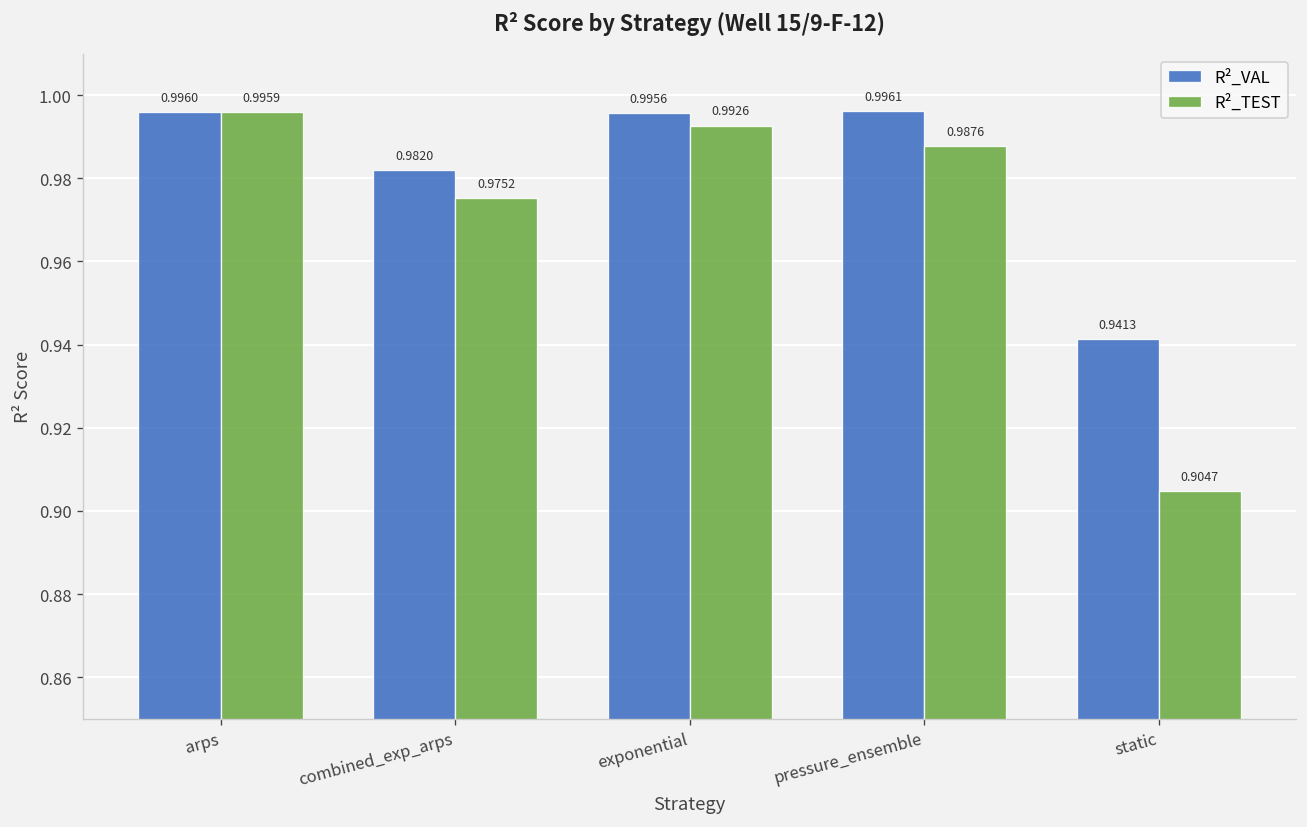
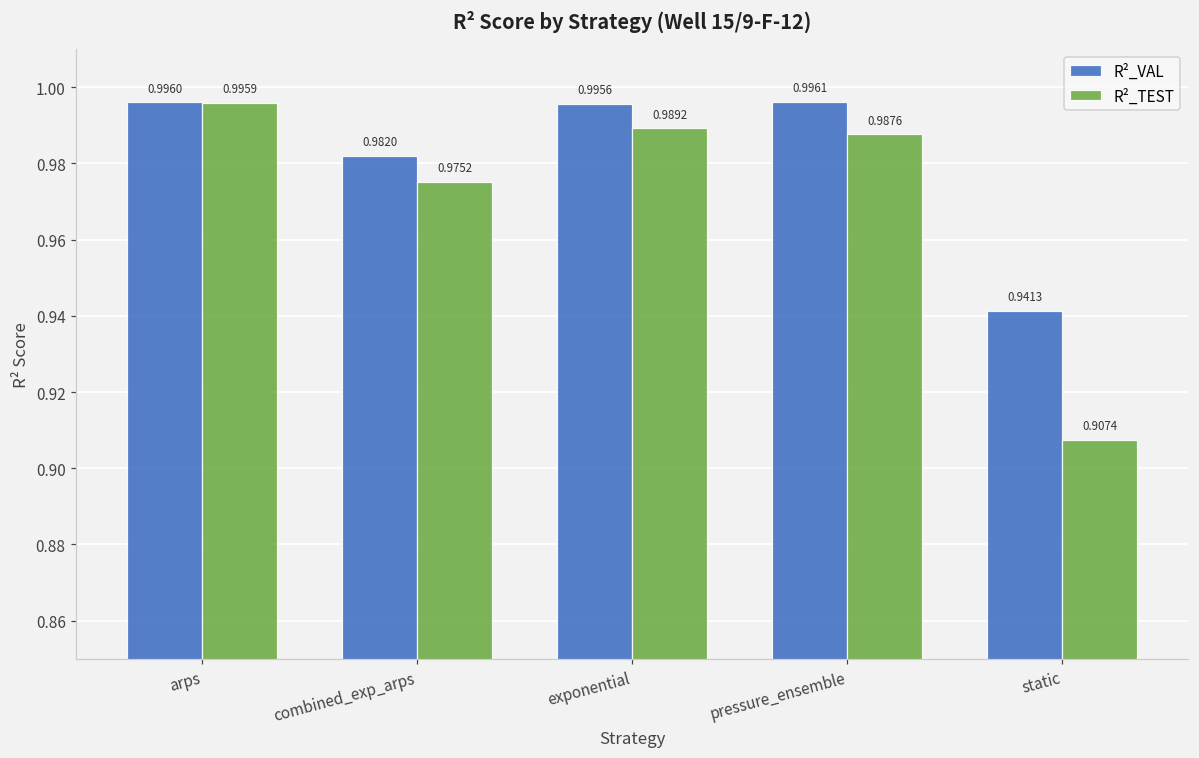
  {
    "R²_VAL": {
      "arps": 0.9960,
      "combined_exp_arps": 0.9820,
      "exponential": 0.9956,
      "pressure_ensemble": 0.9961,
      "static": 0.9413
    },
    "R²_TEST": {
      "arps": 0.9959,
      "combined_exp_arps": 0.9752,
-     "exponential": 0.9926,
+     "exponential": 0.9892,
      "pressure_ensemble": 0.9876,
-     "static": 0.9047
+     "static": 0.9074
    }
  }
